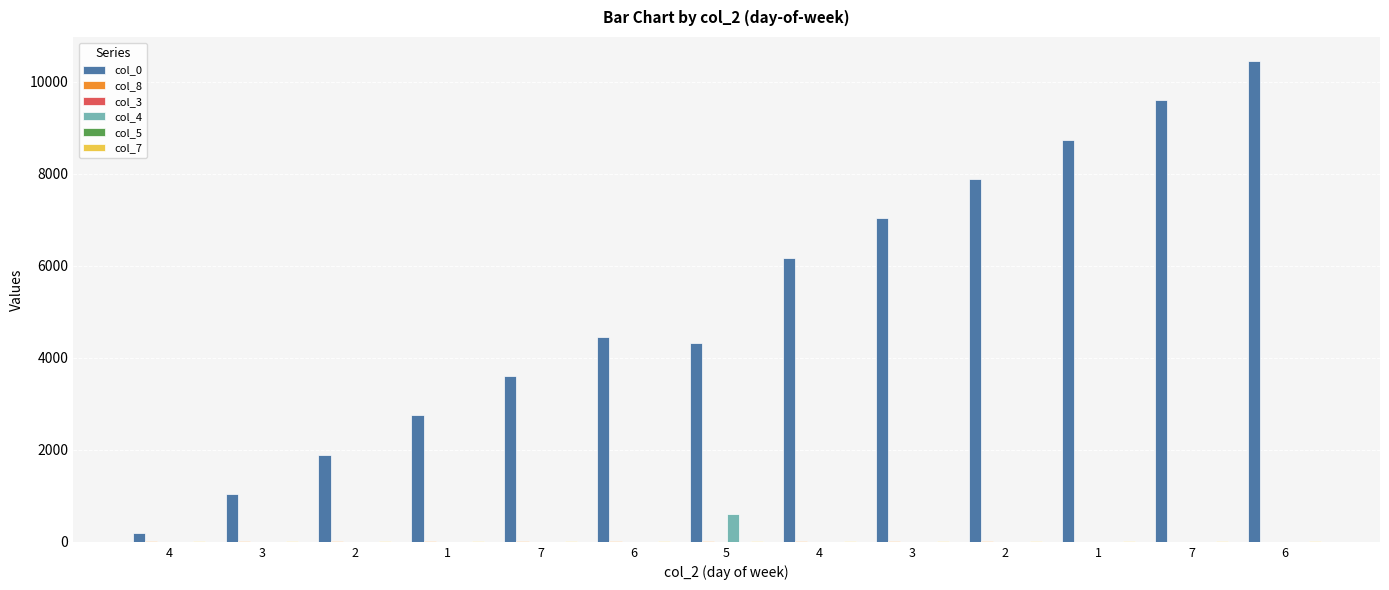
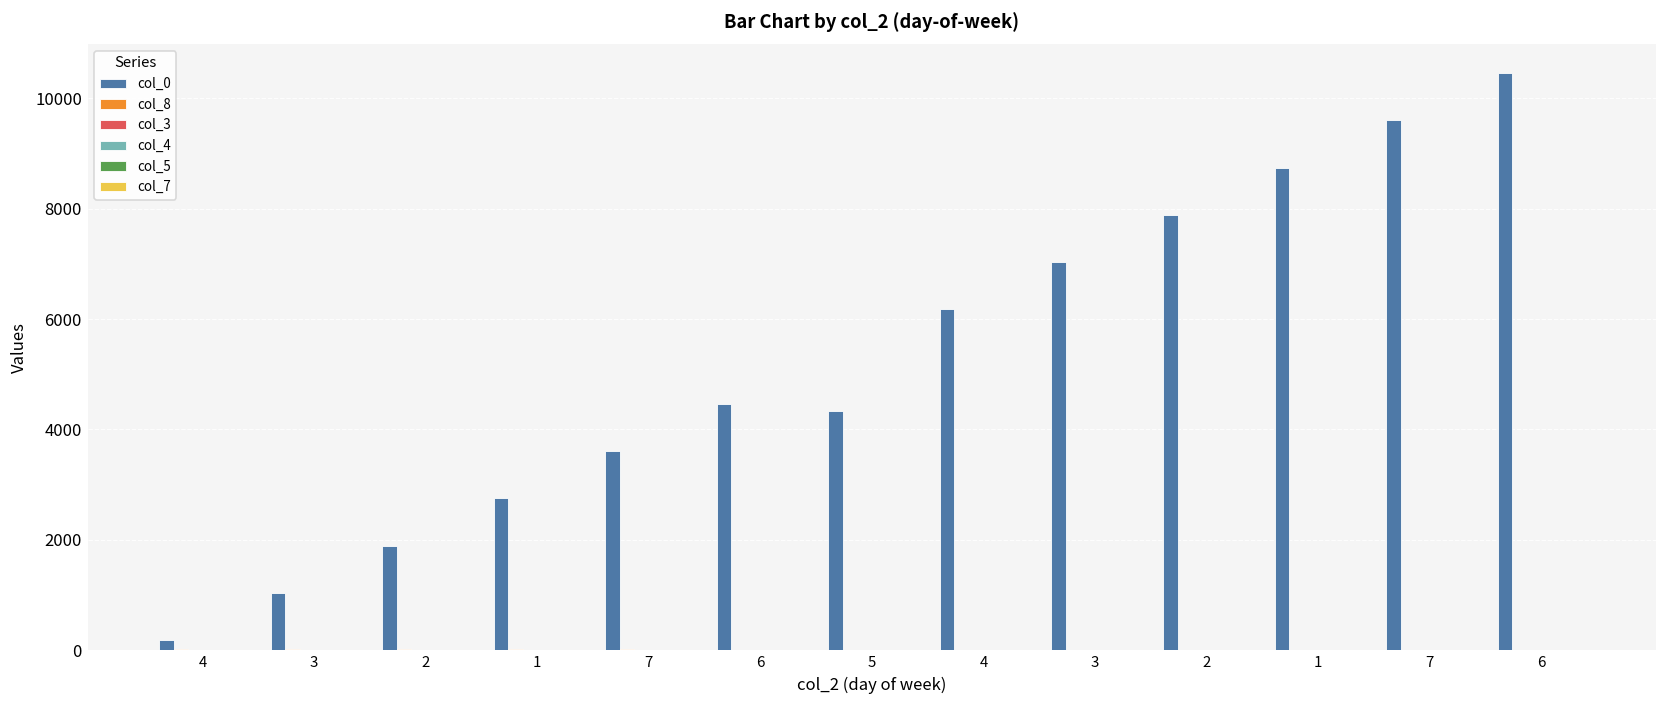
  {
    "col_0": {
      "5": 4300
    },
    "col_4": {
-     "5": 600
+     "5": 0
    },
    "col_5": {
      "5": 0
    }
  }
